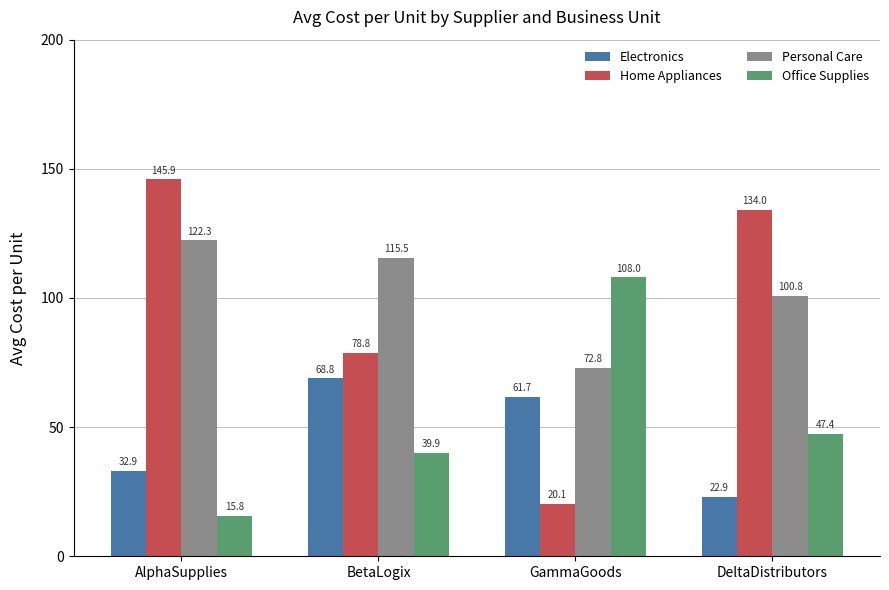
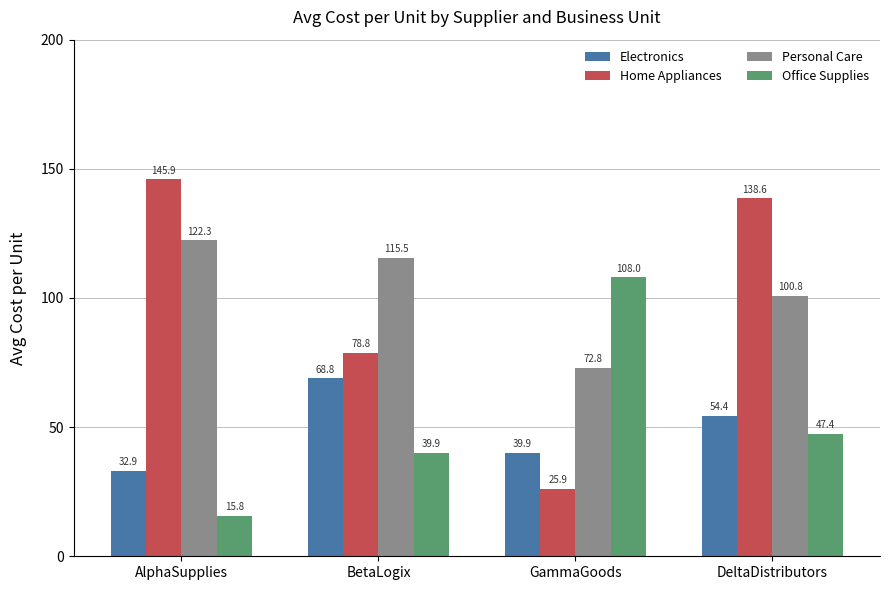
  {
    "Electronics": {
      "AlphaSupplies": 32.9,
      "BetaLogix": 68.8,
-     "GammaGoods": 61.7,
-     "DeltaDistributors": 22.9
+     "GammaGoods": 39.9,
+     "DeltaDistributors": 54.4
    },
    "Home Appliances": {
      "AlphaSupplies": 145.9,
      "BetaLogix": 78.8,
-     "GammaGoods": 20.1,
-     "DeltaDistributors": 134.0
+     "GammaGoods": 25.9,
+     "DeltaDistributors": 138.6
    },
    "Personal Care": {
      "AlphaSupplies": 122.3,
      "BetaLogix": 115.5,
      "GammaGoods": 72.8,
      "DeltaDistributors": 100.8
    },
    "Office Supplies": {
      "AlphaSupplies": 15.8,
      "BetaLogix": 39.9,
      "GammaGoods": 108.0,
      "DeltaDistributors": 47.4
    }
  }
